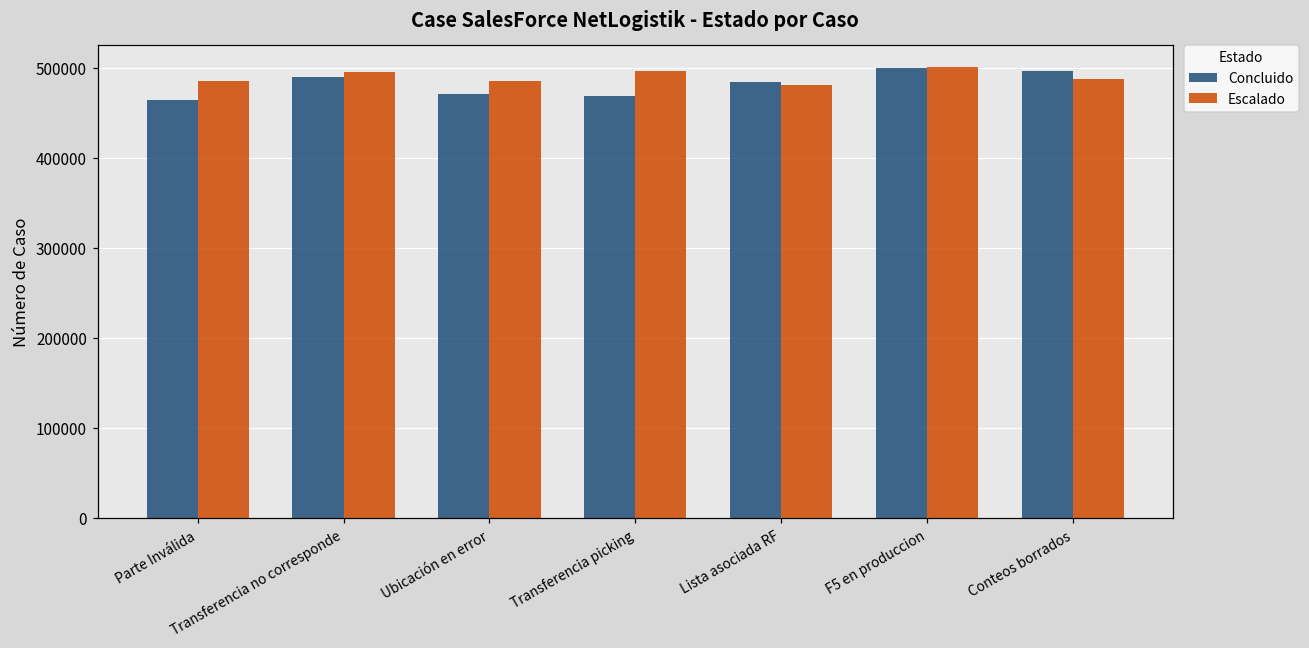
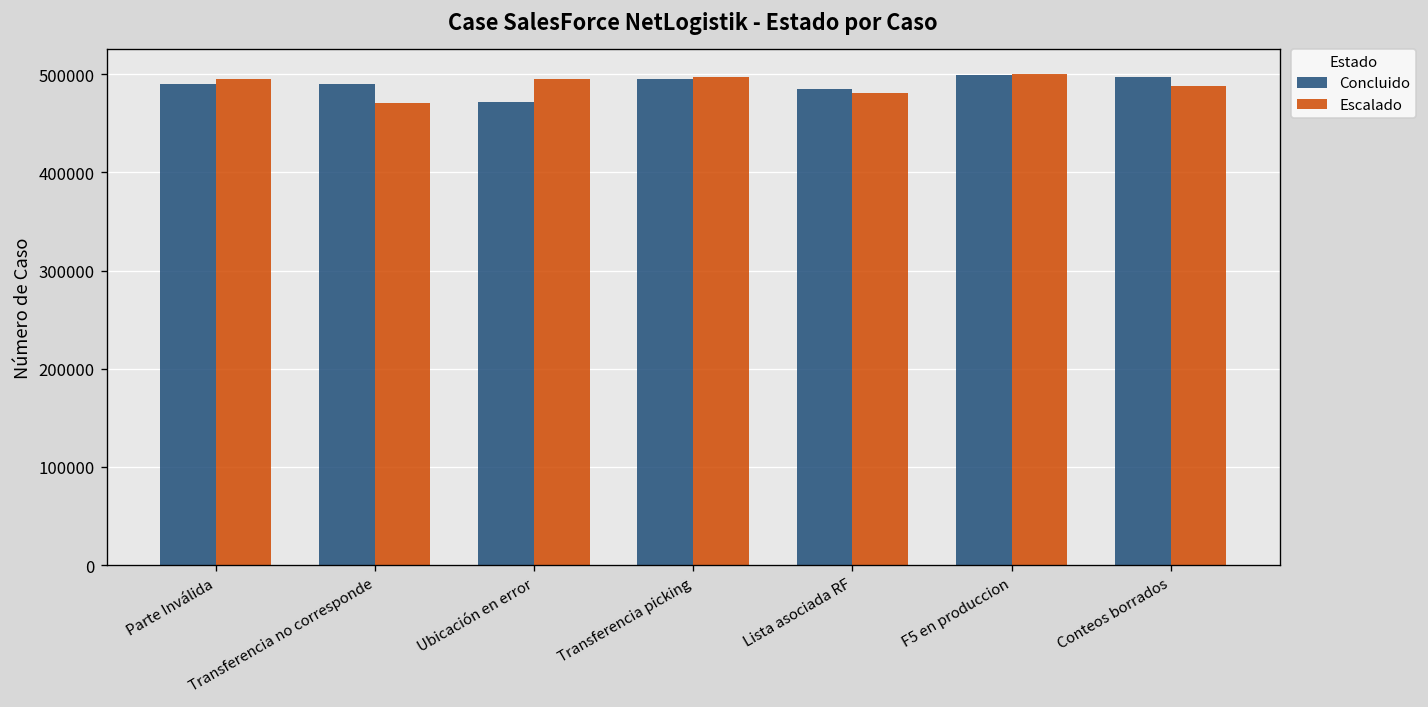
  {
    "Concluido": {
-     "Parte Inválida": 460000,
+     "Parte Inválida": 490000,
      "Transferencia no corresponde": 490000,
      "Ubicación en error": 470000,
-     "Transferencia picking": 470000,
+     "Transferencia picking": 500000,
      "Lista asociada RF": 480000,
      "F5 en produccion": 500000,
      "Conteos borrados": 500000
    },
    "Escalado": {
-     "Parte Inválida": 490000,
-     "Transferencia no corresponde": 500000,
-     "Ubicación en error": 490000,
+     "Parte Inválida": 500000,
+     "Transferencia no corresponde": 470000,
+     "Ubicación en error": 500000,
      "Transferencia picking": 500000,
      "Lista asociada RF": 480000,
      "F5 en produccion": 500000,
      "Conteos borrados": 490000
    }
  }
